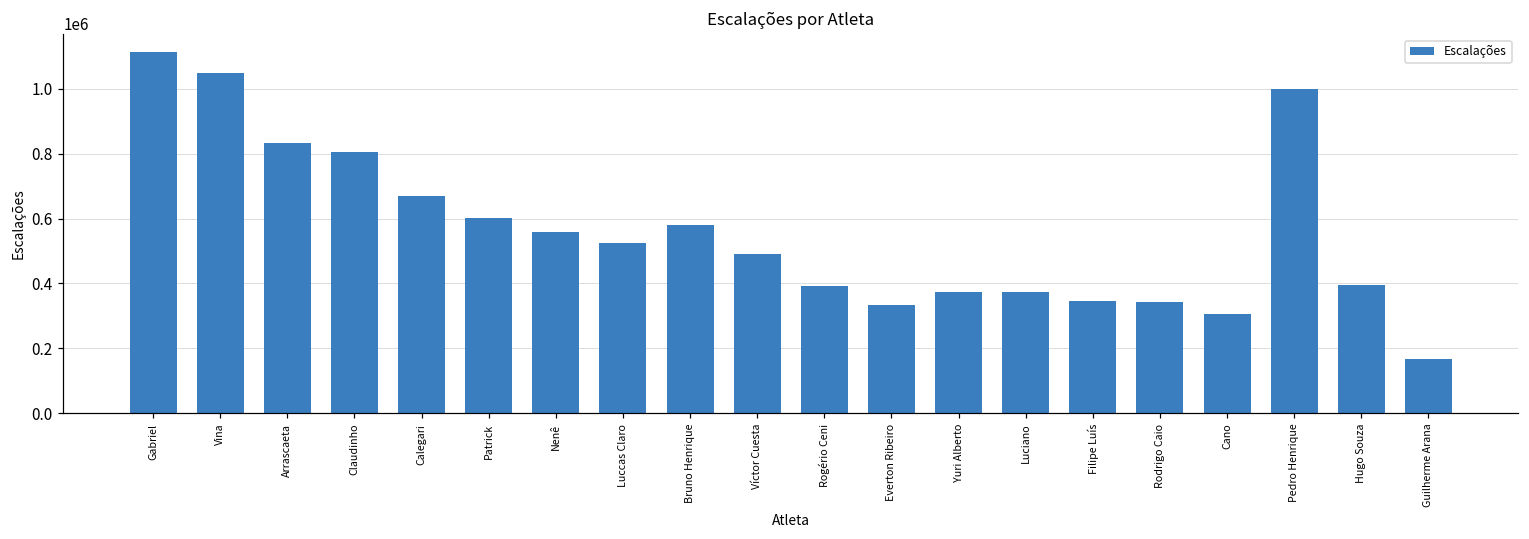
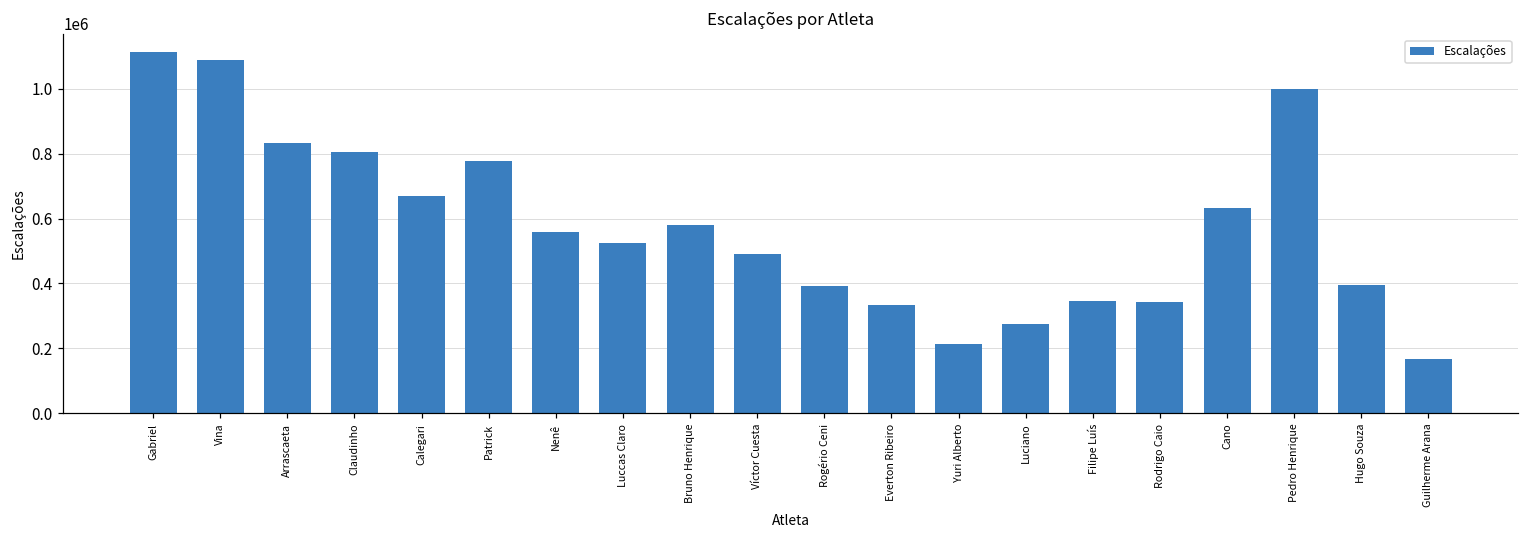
  {
    "Gabriel": 1110000,
-   "Vina": 1050000,
+   "Vina": 1090000,
    "Arrascaeta": 830000,
    "Claudinho": 810000,
    "Calegari": 670000,
-   "Patrick": 600000,
+   "Patrick": 780000,
    "Nenê": 560000,
    "Luccas Claro": 520000,
    "Bruno Henrique": 580000,
    "Víctor Cuesta": 490000,
    "Rogério Ceni": 390000,
    "Everton Ribeiro": 330000,
-   "Yuri Alberto": 370000,
-   "Luciano": 370000,
+   "Yuri Alberto": 210000,
+   "Luciano": 280000,
    "Filipe Luís": 340000,
    "Rodrigo Caio": 340000,
-   "Cano": 310000,
+   "Cano": 630000,
    "Pedro Henrique": 1000000,
    "Hugo Souza": 390000,
    "Guilherme Arana": 170000
  }
